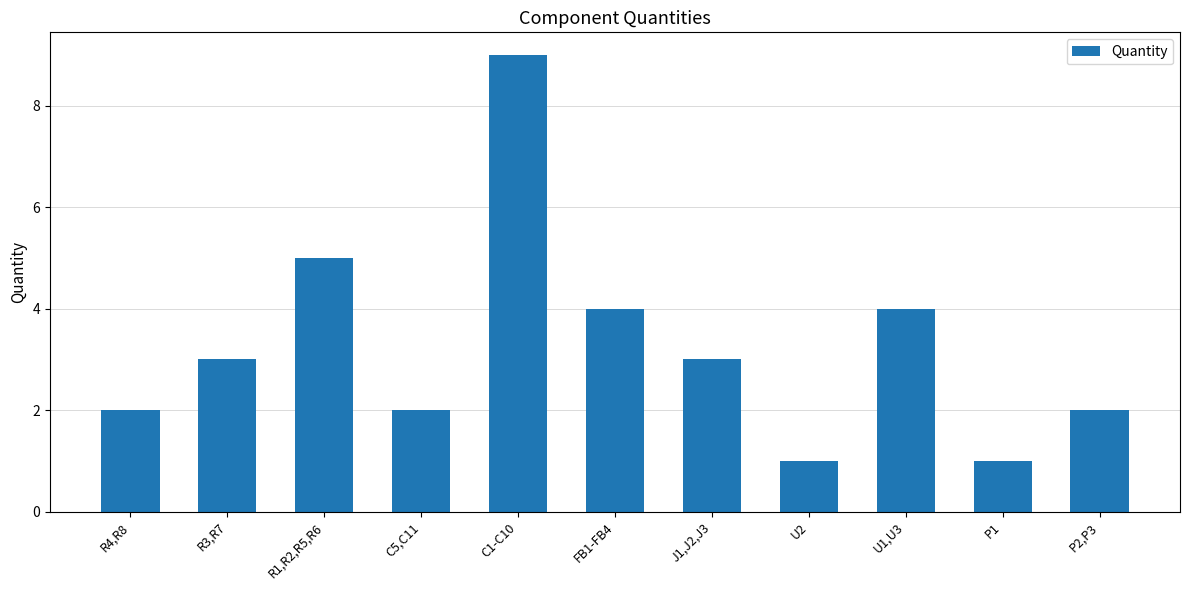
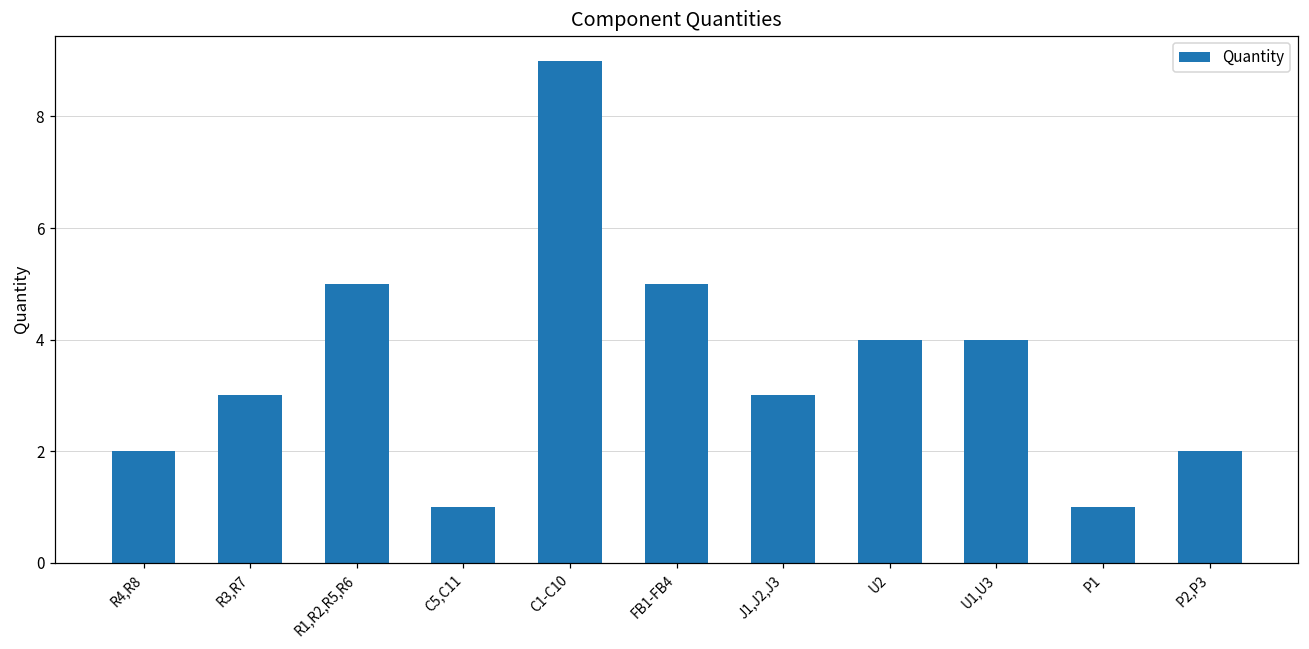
  {
    "R4,R8": 2,
    "R3,R7": 3,
    "R1,R2,R5,R6": 5,
-   "C5,C11": 2,
+   "C5,C11": 1,
    "C1-C10": 9,
-   "FB1-FB4": 4,
+   "FB1-FB4": 5,
    "J1,J2,J3": 3,
-   "U2": 1,
+   "U2": 4,
    "U1,U3": 4,
    "P1": 1,
    "P2,P3": 2
  }
